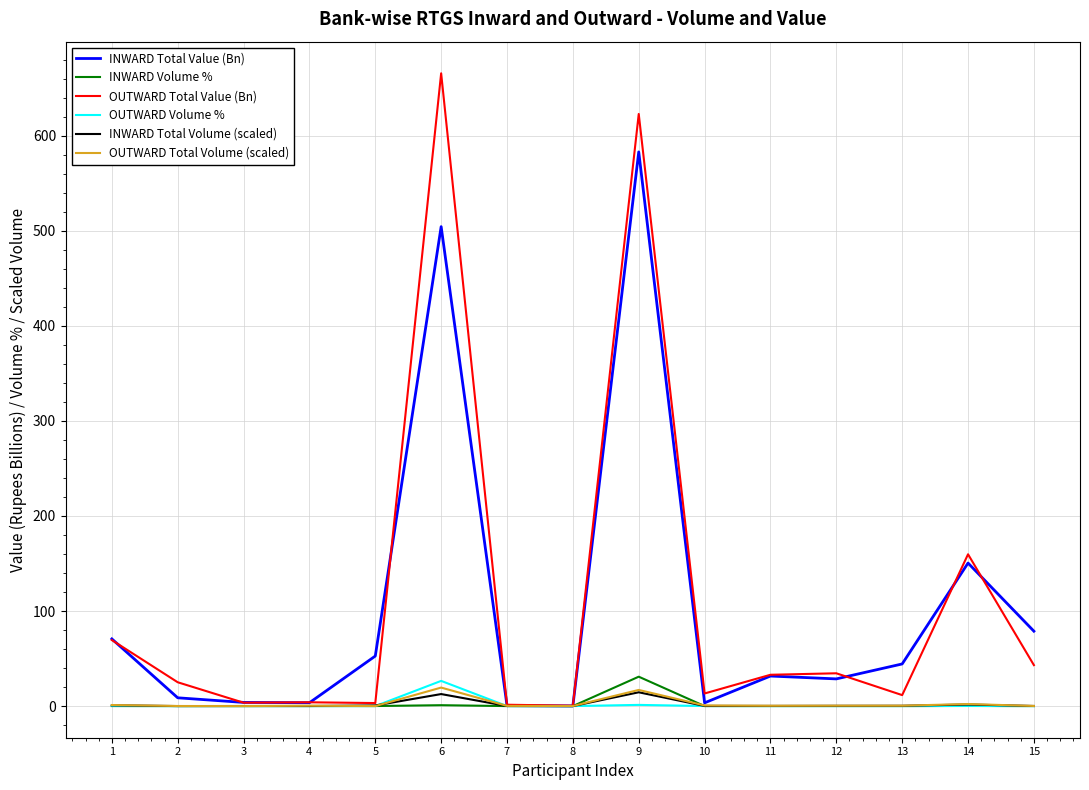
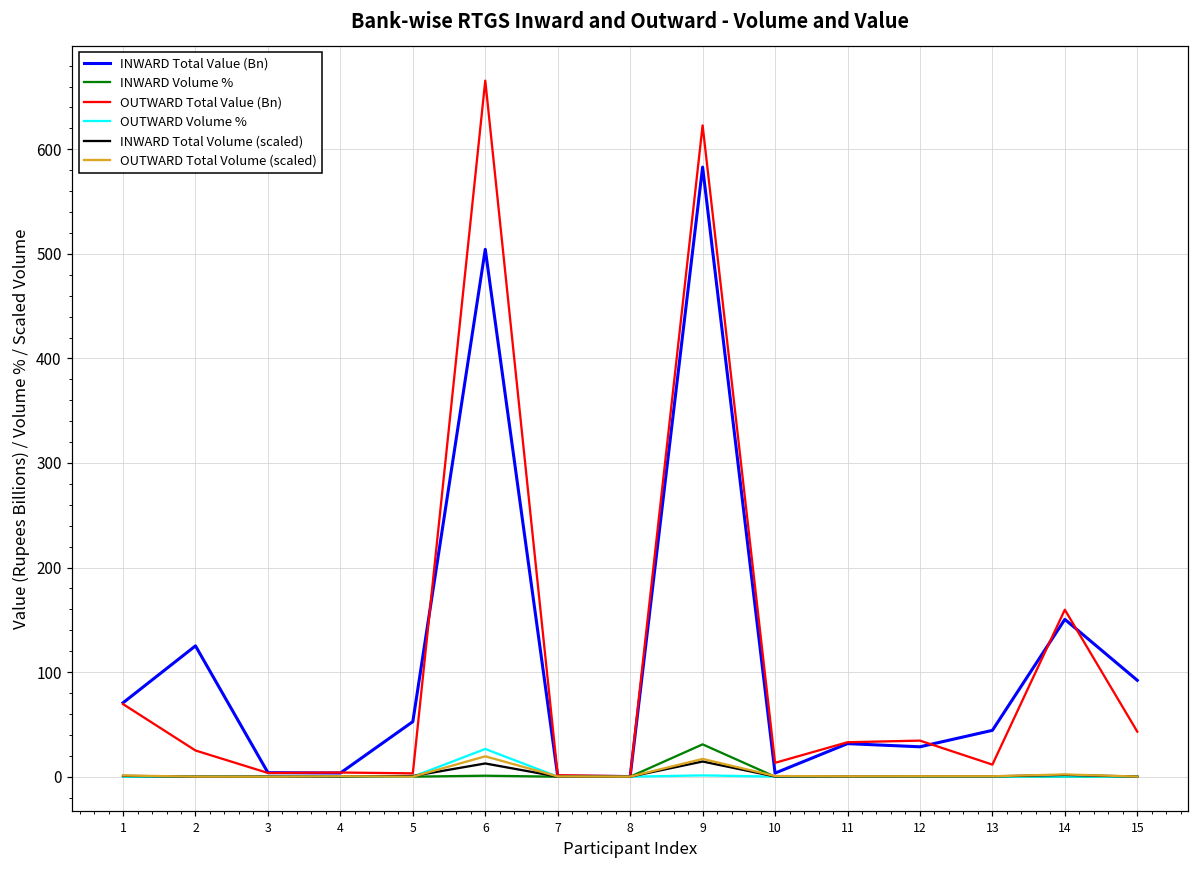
  {
    "INWARD Total Value (Bn)": {
-     "2": 10,
+     "2": 130,
      "5": 50,
      "6": 500,
      "9": 580,
      "10": 0,
      "12": 30,
      "13": 40,
      "14": 150,
-     "15": 80
+     "15": 90
    },
    "INWARD Volume %": {
      "6": 0,
      "9": 30
    },
    "OUTWARD Total Value (Bn)": {
      "2": 30,
      "6": 670,
      "9": 620,
      "10": 10,
      "12": 30,
      "13": 10,
      "14": 160,
      "15": 40
    },
    "OUTWARD Volume %": {
      "6": 30,
      "9": 0
    },
    "INWARD Total Volume (scaled)": {
      "6": 10
    },
    "OUTWARD Total Volume (scaled)": {
      "6": 20
    }
  }
